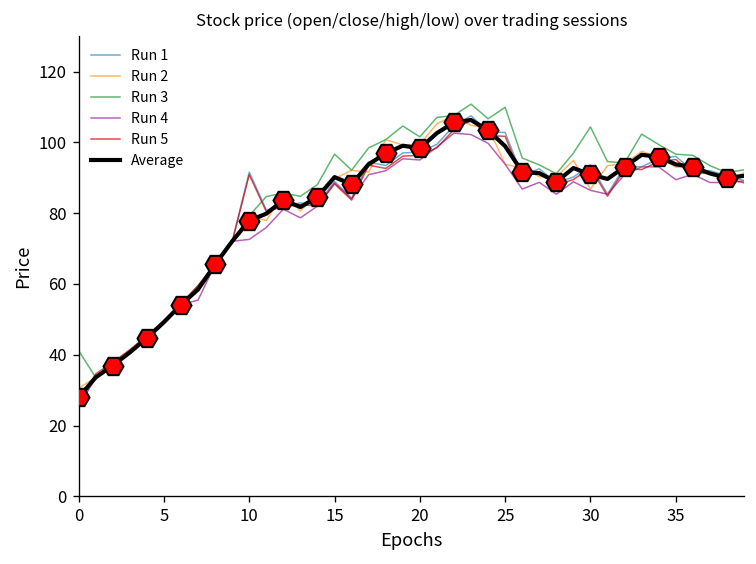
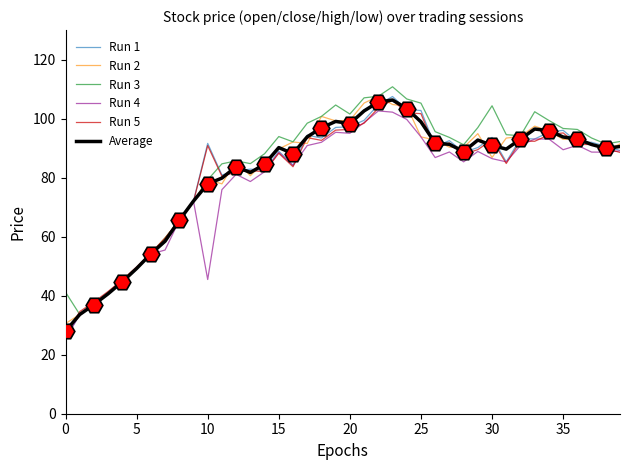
  {
    "Run 1": {
      "20": 97,
      "25": 103
    },
    "Run 2": {
      "0": 31,
      "20": 99
    },
    "Run 3": {
      "0": 41,
-     "15": 97,
+     "15": 94,
      "20": 102,
-     "25": 110,
+     "25": 105,
      "30": 104
    },
    "Run 4": {
-     "10": 73,
+     "10": 45,
      "20": 95,
      "35": 89
    },
    "Average": {
      "25": 99
    }
  }
